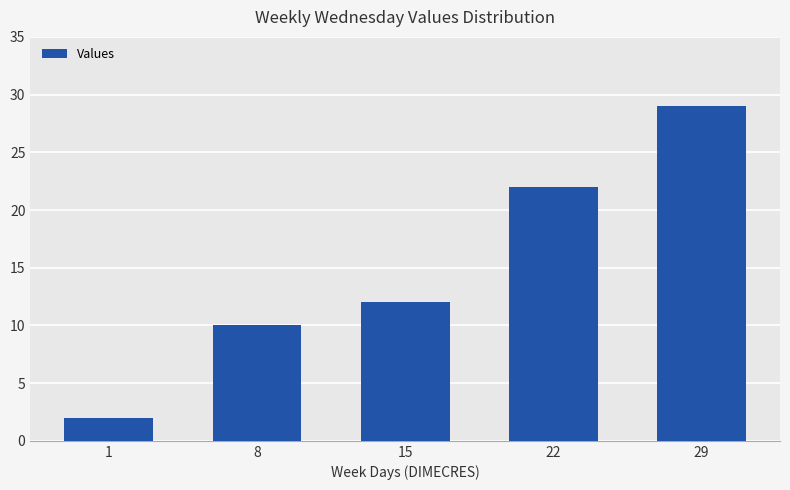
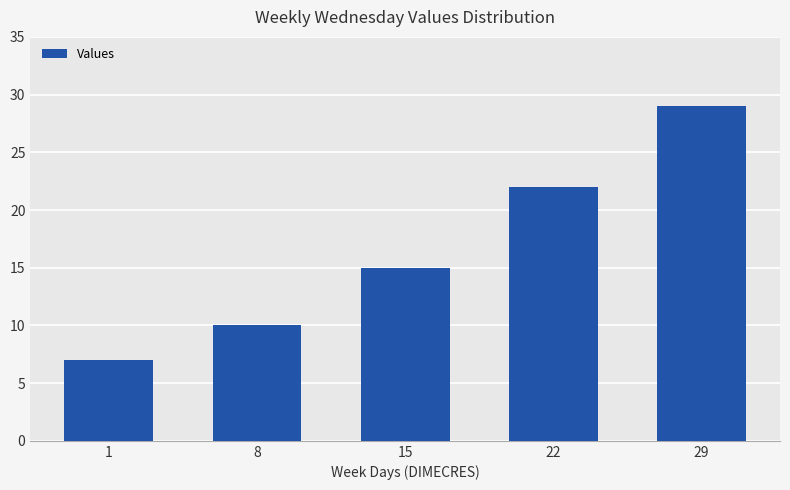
  {
-   "1": 2,
+   "1": 7,
    "8": 10,
-   "15": 12,
+   "15": 15,
    "22": 22,
    "29": 29
  }
